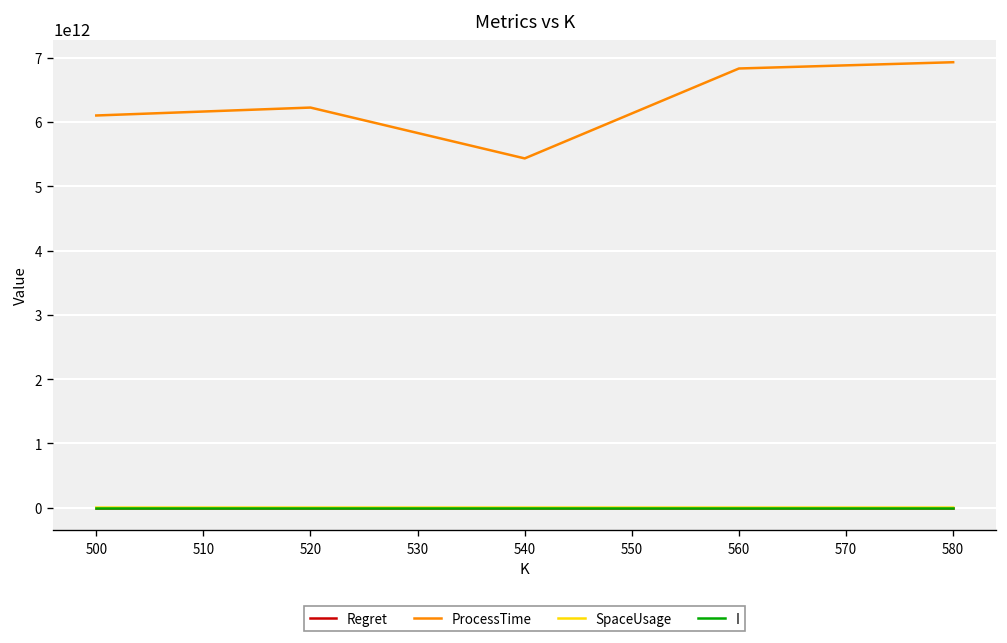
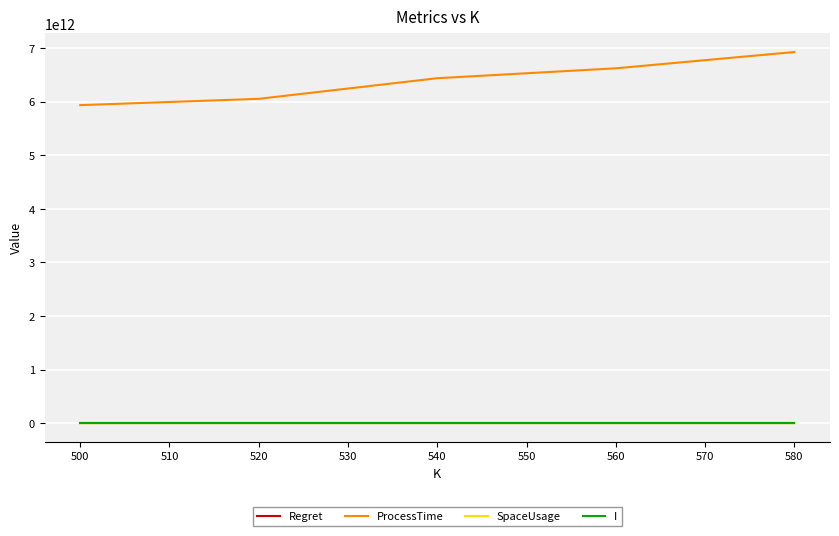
  {
    "I": {
      "500": 0,
      "520": 0,
      "540": 0,
      "560": 0,
      "580": 0
    },
    "ProcessTime": {
-     "500": 6100000000000,
-     "520": 6200000000000,
-     "540": 5400000000000,
-     "560": 6800000000000,
+     "500": 5900000000000,
+     "520": 6100000000000,
+     "540": 6400000000000,
+     "560": 6600000000000,
      "580": 6900000000000
    }
  }
